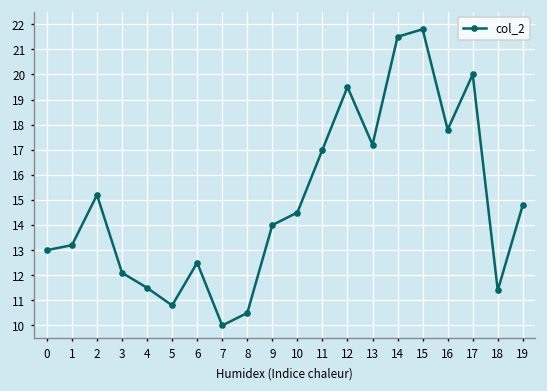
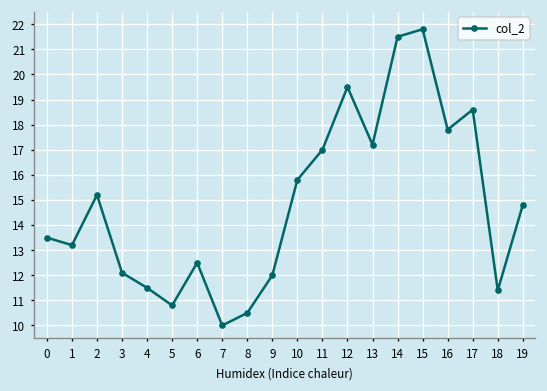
  {
-   "0": 13.0,
+   "0": 13.5,
    "1": 13.2,
    "2": 15.2,
    "3": 12.1,
    "4": 11.5,
    "5": 10.8,
    "6": 12.5,
    "7": 10.0,
    "8": 10.5,
-   "9": 14,
-   "10": 14.5,
+   "9": 12,
+   "10": 15.8,
    "11": 17.0,
    "12": 19.5,
    "13": 17.2,
    "14": 21.5,
    "15": 21.8,
    "16": 17.8,
-   "17": 20.0,
+   "17": 18.6,
    "18": 11.4,
    "19": 14.8
  }
